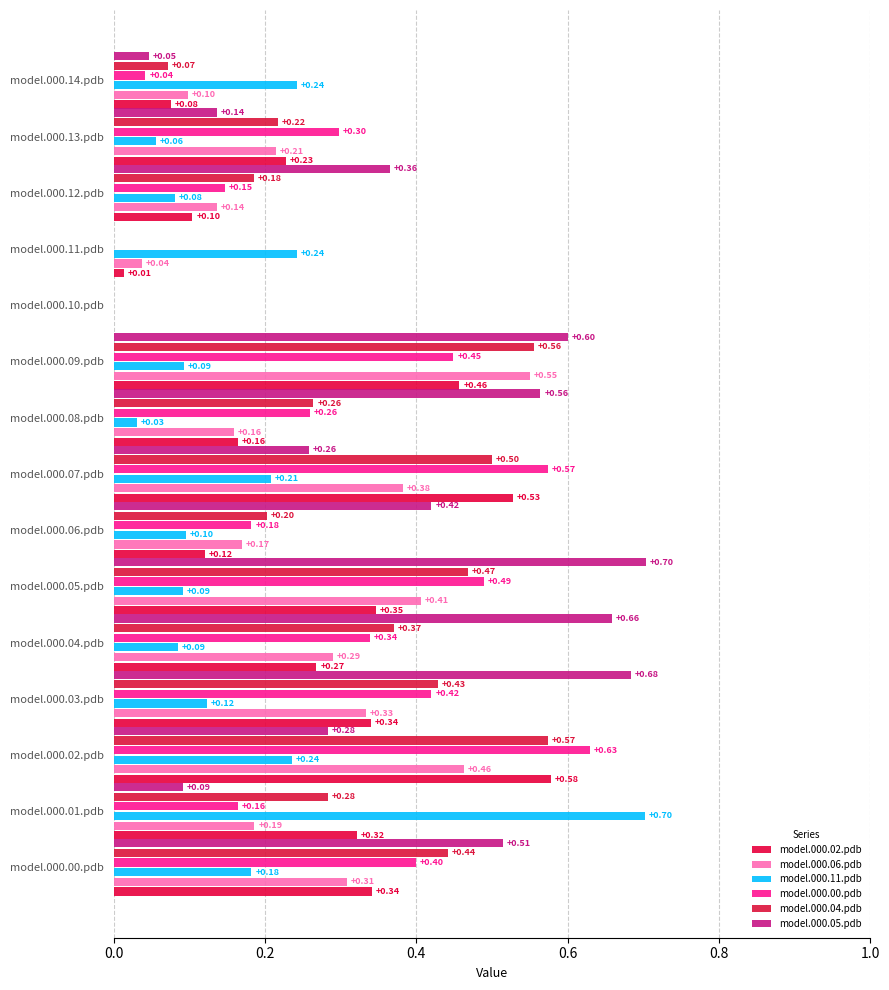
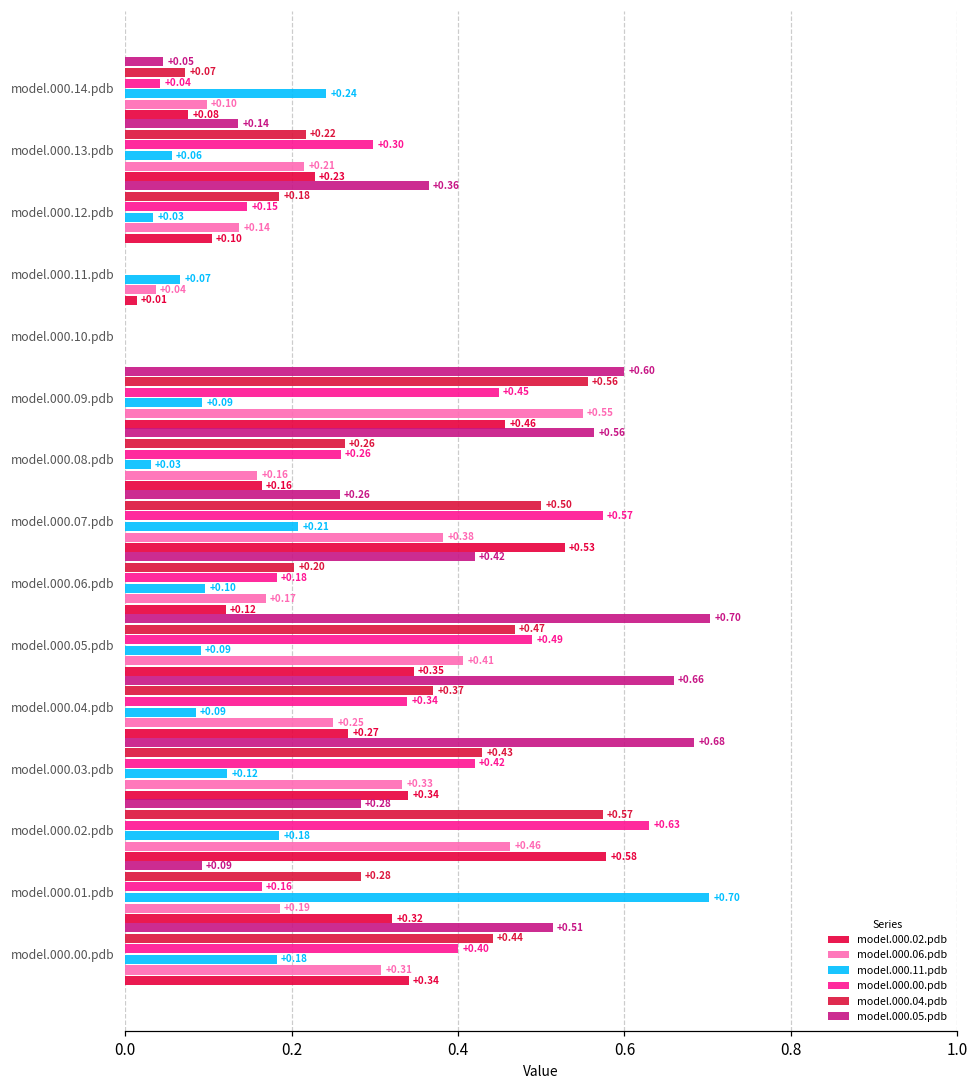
  {
    "model.000.06.pdb": {
      "model.000.14.pdb": "+0.10",
      "model.000.13.pdb": "+0.21",
      "model.000.12.pdb": "+0.14",
      "model.000.11.pdb": "+0.04",
      "model.000.09.pdb": "+0.55",
      "model.000.08.pdb": "+0.16",
      "model.000.07.pdb": "+0.38",
      "model.000.06.pdb": "+0.17",
      "model.000.05.pdb": "+0.41",
-     "model.000.04.pdb": "+0.29",
+     "model.000.04.pdb": "+0.25",
      "model.000.03.pdb": "+0.33",
      "model.000.02.pdb": "+0.46",
      "model.000.01.pdb": "+0.19",
      "model.000.00.pdb": "+0.31"
    },
    "model.000.11.pdb": {
      "model.000.14.pdb": "+0.24",
      "model.000.13.pdb": "+0.06",
-     "model.000.12.pdb": "+0.08",
-     "model.000.11.pdb": "+0.24",
+     "model.000.12.pdb": "+0.03",
+     "model.000.11.pdb": "+0.07",
      "model.000.09.pdb": "+0.09",
      "model.000.08.pdb": "+0.03",
      "model.000.07.pdb": "+0.21",
      "model.000.06.pdb": "+0.10",
      "model.000.05.pdb": "+0.09",
      "model.000.04.pdb": "+0.09",
      "model.000.03.pdb": "+0.12",
-     "model.000.02.pdb": "+0.24",
+     "model.000.02.pdb": "+0.18",
      "model.000.01.pdb": "+0.70",
      "model.000.00.pdb": "+0.18"
    }
  }
